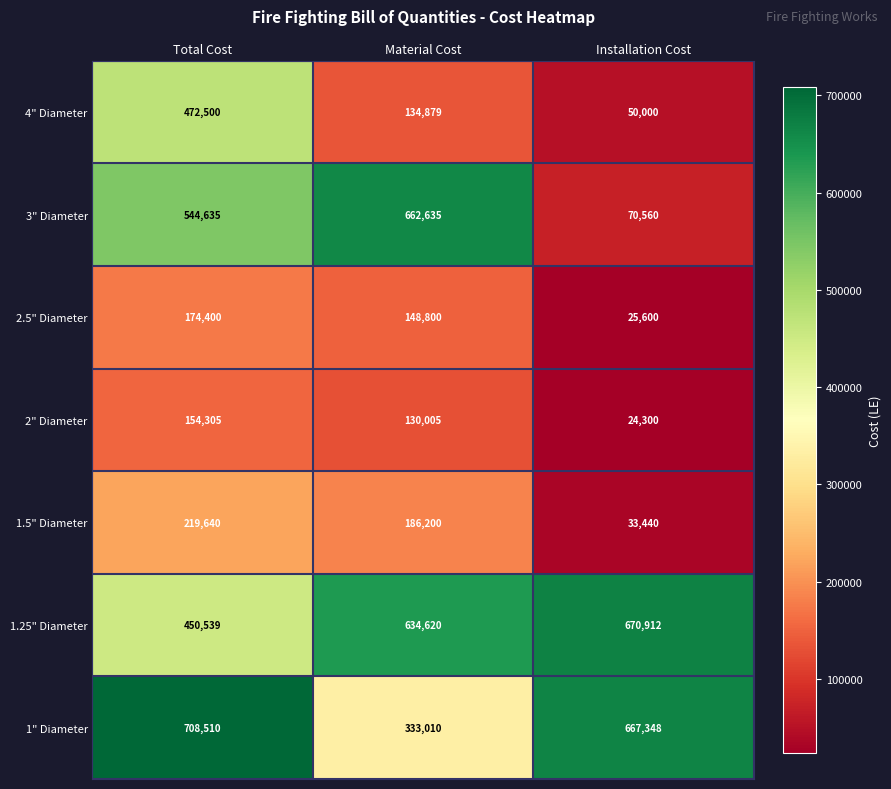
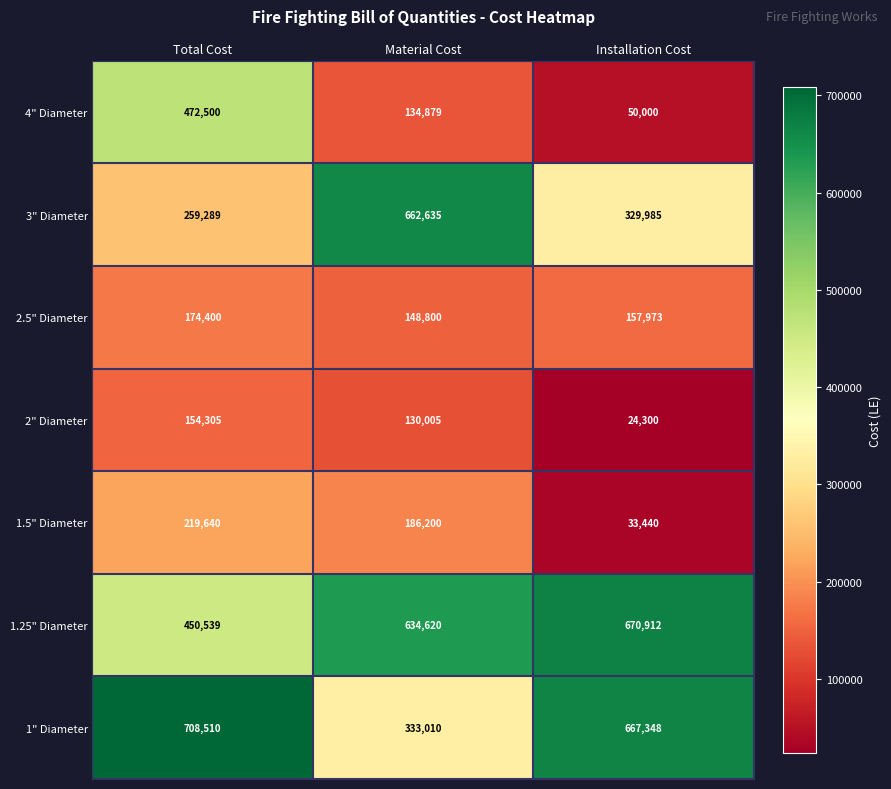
  {
    "4\" Diameter": {
      "Total Cost": "472,500",
      "Material Cost": "134,879",
      "Installation Cost": "50,000"
    },
    "3\" Diameter": {
-     "Total Cost": "544,635",
+     "Total Cost": "259,289",
      "Material Cost": "662,635",
-     "Installation Cost": "70,560"
+     "Installation Cost": "329,985"
    },
    "2.5\" Diameter": {
      "Total Cost": "174,400",
      "Material Cost": "148,800",
-     "Installation Cost": "25,600"
+     "Installation Cost": "157,973"
    },
    "2\" Diameter": {
      "Total Cost": "154,305",
      "Material Cost": "130,005",
      "Installation Cost": "24,300"
    },
    "1.5\" Diameter": {
      "Total Cost": "219,640",
      "Material Cost": "186,200",
      "Installation Cost": "33,440"
    },
    "1.25\" Diameter": {
      "Total Cost": "450,539",
      "Material Cost": "634,620",
      "Installation Cost": "670,912"
    },
    "1\" Diameter": {
      "Total Cost": "708,510",
      "Material Cost": "333,010",
      "Installation Cost": "667,348"
    }
  }
